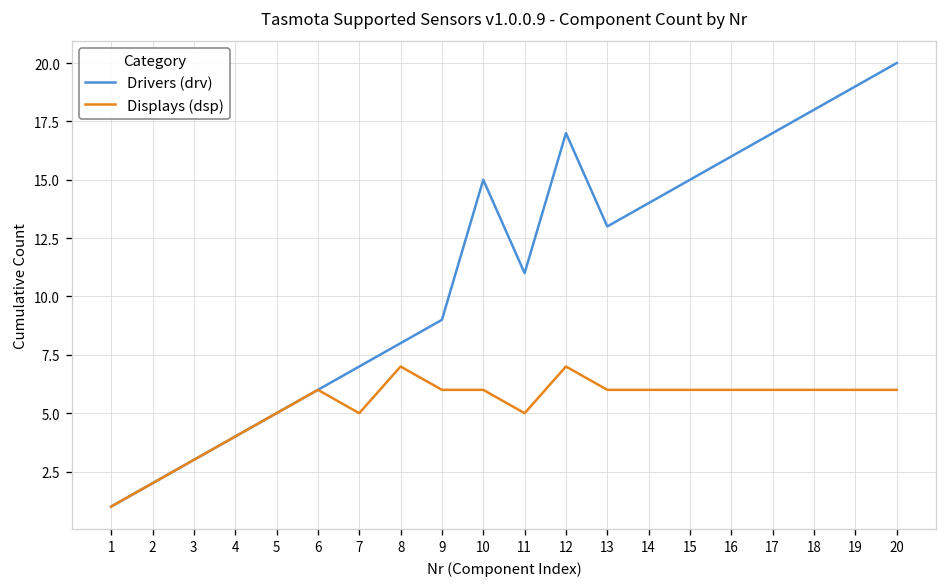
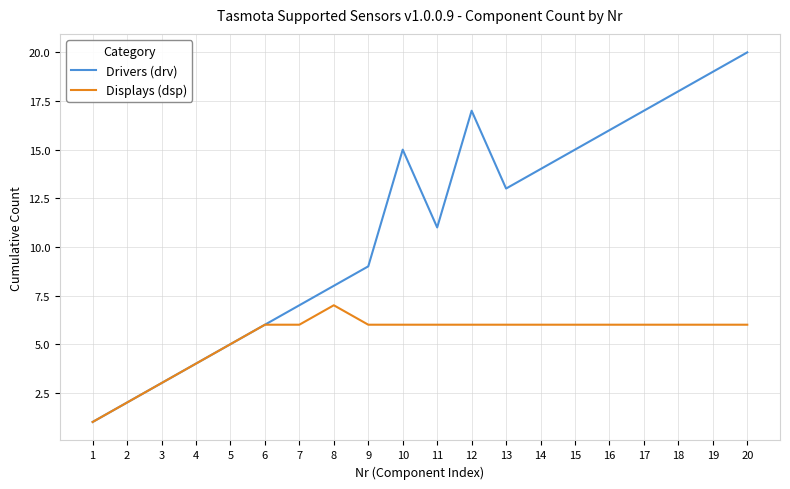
  {
    "Drivers (drv)": {
      "7": 7,
      "8": 8,
      "9": 9,
      "10": 15,
      "11": 11,
      "12": 17,
      "13": 13,
      "14": 14,
      "15": 15,
      "16": 16,
      "17": 17,
      "18": 18,
      "19": 19,
      "20": 20
    },
    "Displays (dsp)": {
-     "7": 5,
+     "7": 6,
      "8": 7,
      "9": 6,
      "10": 6,
-     "11": 5,
-     "12": 7,
+     "11": 6,
+     "12": 6,
      "13": 6,
      "14": 6,
      "15": 6,
      "16": 6,
      "17": 6,
      "18": 6,
      "19": 6,
      "20": 6
    }
  }
